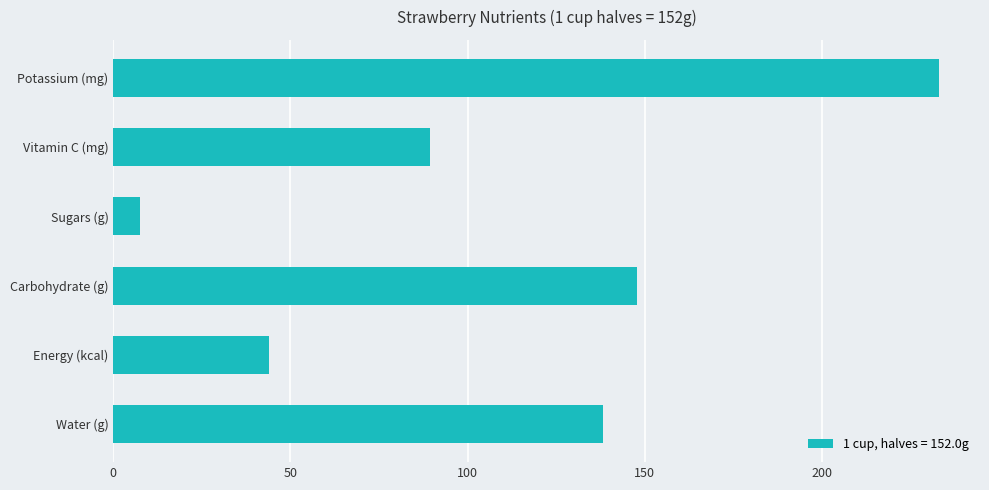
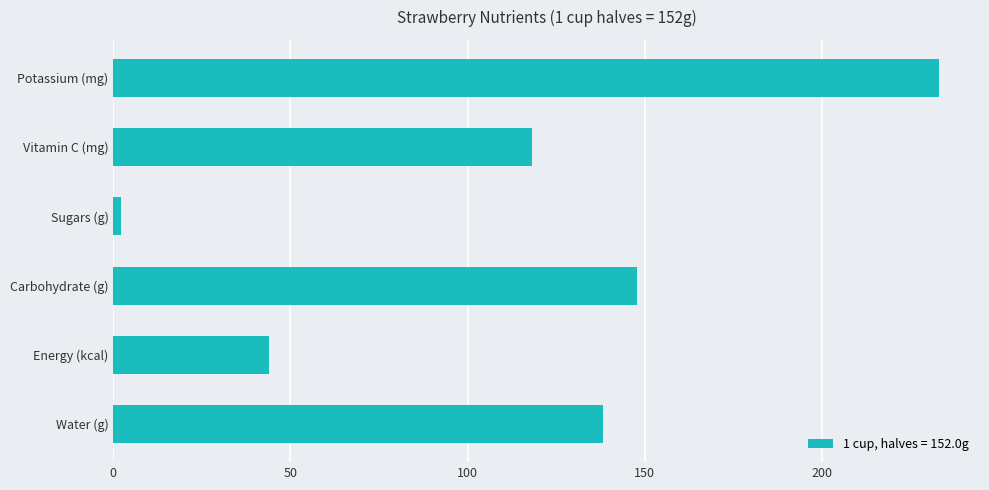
  {
    "Potassium (mg)": 233,
-   "Vitamin C (mg)": 89,
-   "Sugars (g)": 7,
+   "Vitamin C (mg)": 118,
+   "Sugars (g)": 2,
    "Carbohydrate (g)": 148,
    "Energy (kcal)": 44,
    "Water (g)": 138
  }
